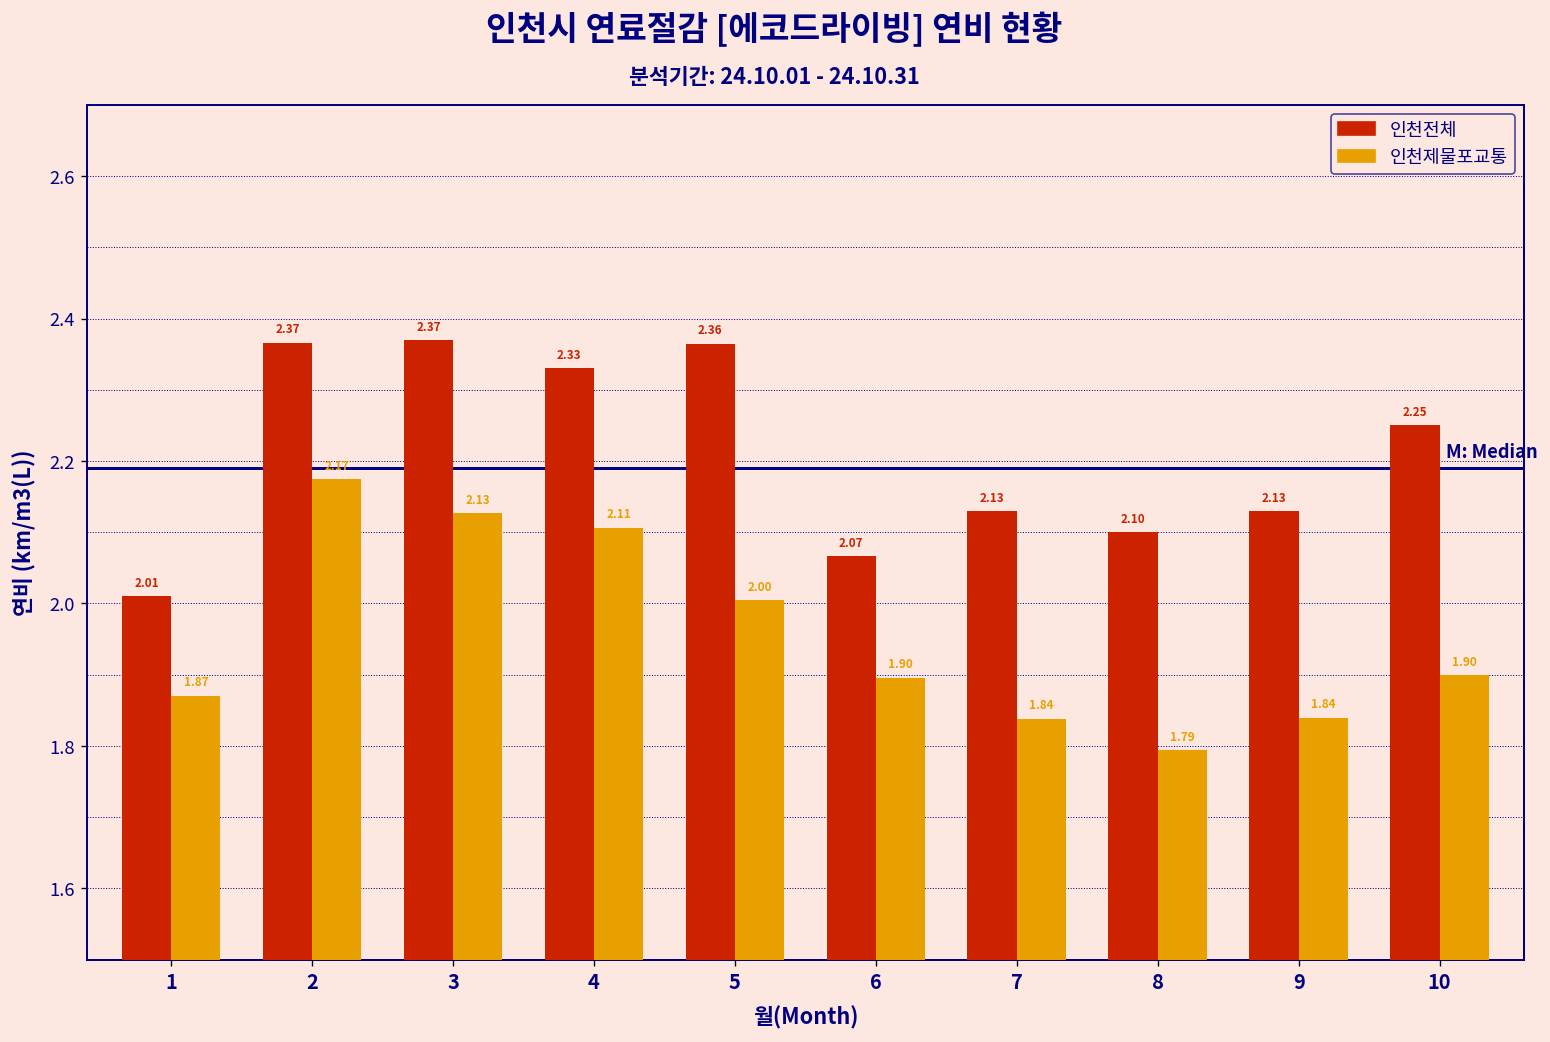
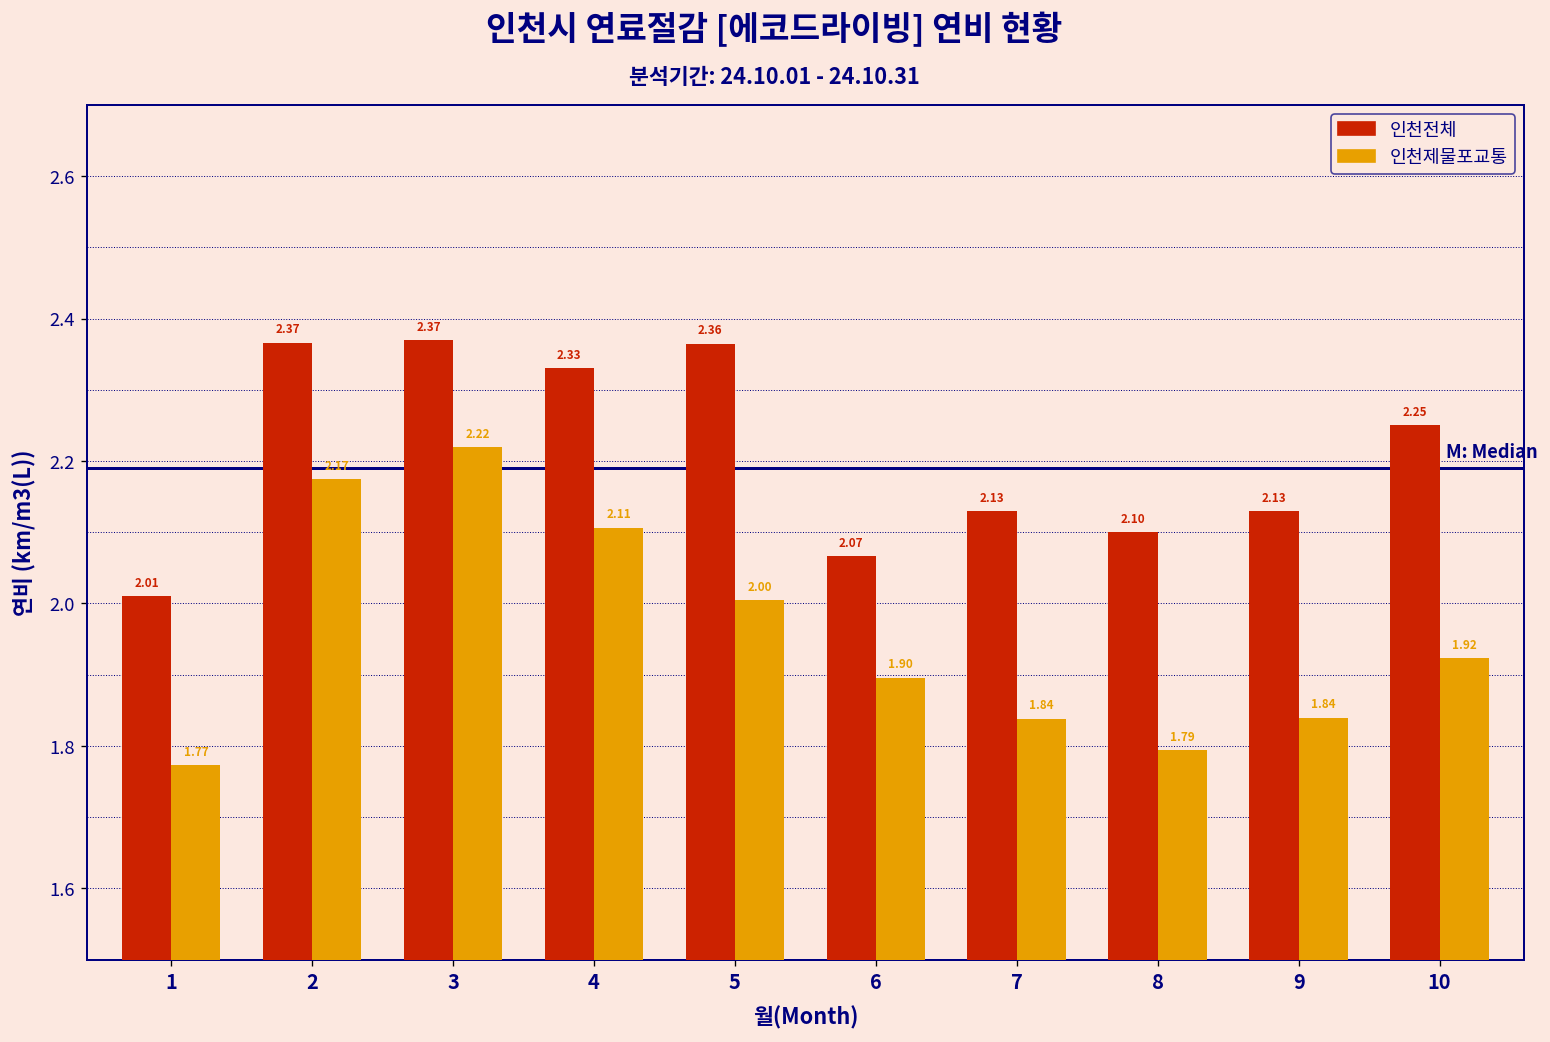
  {
    "인천전체": {
      "1": 2.01,
      "2": 2.37,
      "3": 2.37,
      "4": 2.33,
      "5": 2.36,
      "6": 2.07,
      "7": 2.13,
      "8": 2.10,
      "9": 2.13,
      "10": 2.25
    },
    "인천제물포교통": {
-     "1": 1.87,
+     "1": 1.77,
      "2": 2.17,
-     "3": 2.13,
+     "3": 2.22,
      "4": 2.11,
      "5": 2.00,
      "6": 1.90,
      "7": 1.84,
      "8": 1.79,
      "9": 1.84,
-     "10": 1.90
+     "10": 1.92
    }
  }
